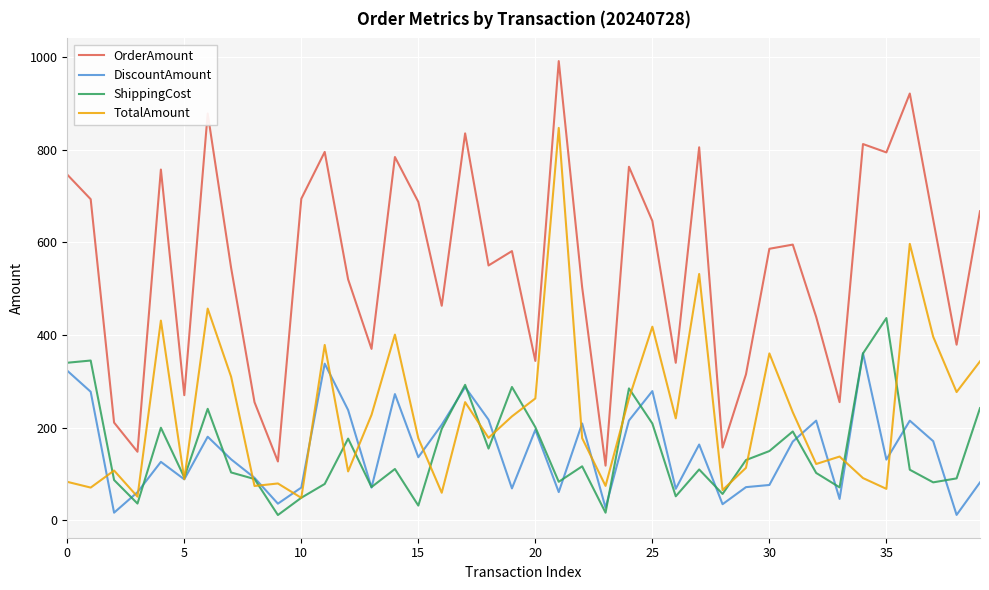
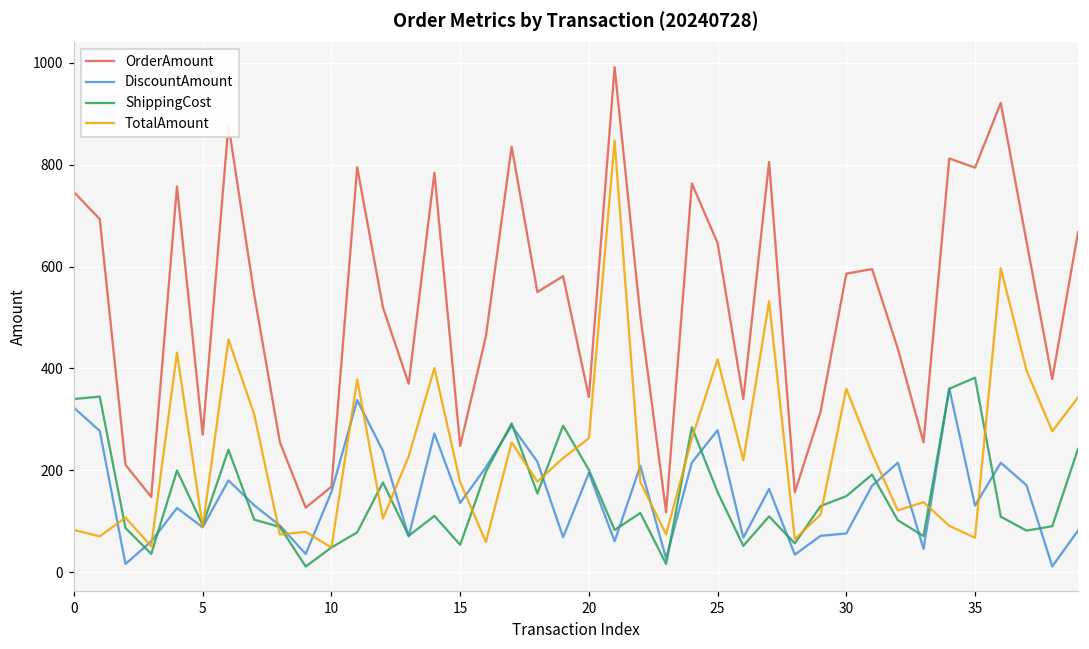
  {
    "OrderAmount": {
      "0": 750,
      "5": 270,
-     "10": 690,
-     "15": 690,
+     "10": 170,
+     "15": 250,
      "20": 340,
      "25": 650,
      "30": 590,
      "35": 790
    },
    "DiscountAmount": {
      "0": 320,
-     "10": 70,
+     "10": 160,
      "15": 140,
      "20": 200,
      "25": 280,
      "30": 80,
      "35": 130
    },
    "ShippingCost": {
      "0": 340,
-     "15": 30,
+     "15": 50,
      "20": 200,
-     "25": 210,
+     "25": 160,
      "30": 150,
-     "35": 440
+     "35": 380
    },
    "TotalAmount": {
      "0": 80,
      "15": 180,
      "20": 260,
      "25": 420,
      "30": 360,
      "35": 70
    }
  }
